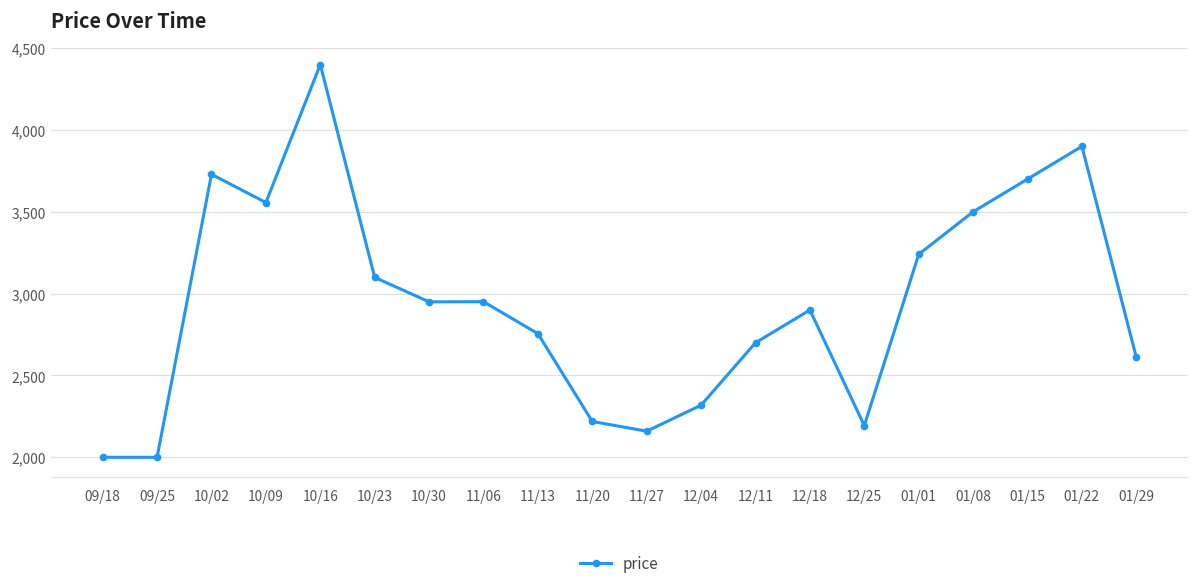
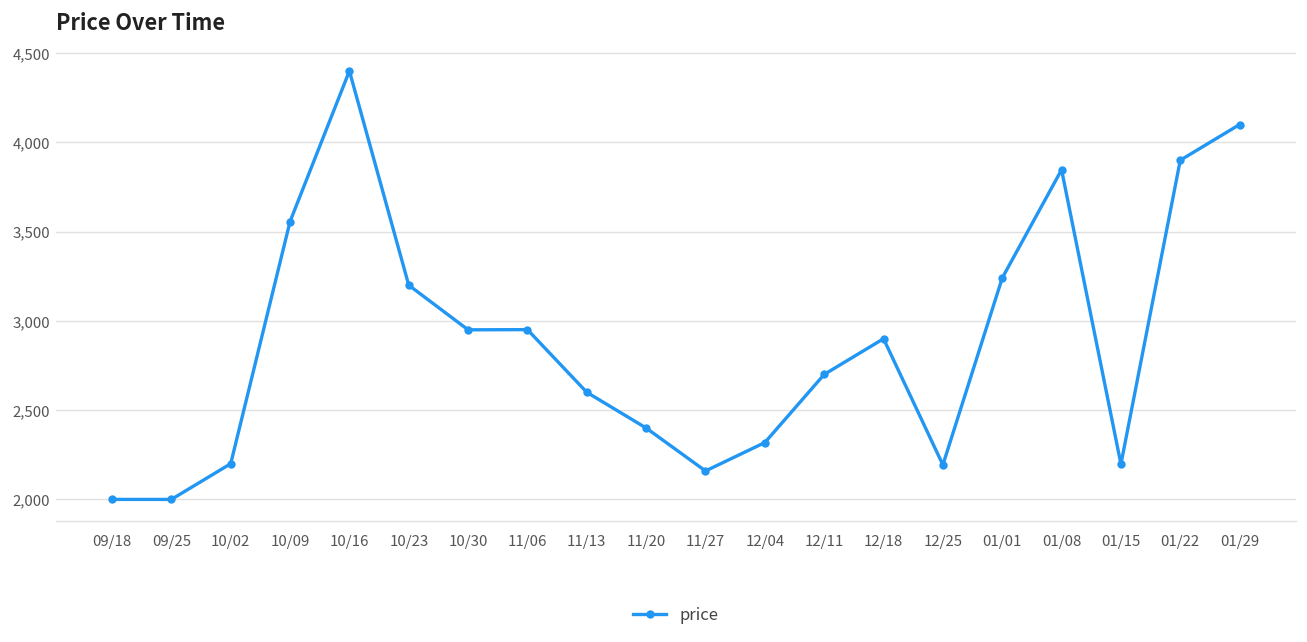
  {
    "09/18": "2,000",
    "09/25": "2,000",
-   "10/02": "3,730",
+   "10/02": "2,200",
    "10/09": "3,560",
    "10/16": "4,400",
-   "10/23": "3,100",
+   "10/23": "3,200",
    "10/30": "2,950",
    "11/06": "2,950",
-   "11/13": "2,760",
-   "11/20": "2,220",
+   "11/13": "2,600",
+   "11/20": "2,400",
    "11/27": "2,160",
    "12/04": "2,320",
    "12/11": "2,700",
    "12/18": "2,900",
    "12/25": "2,190",
    "01/01": "3,240",
-   "01/08": "3,500",
-   "01/15": "3,700",
+   "01/08": "3,850",
+   "01/15": "2,200",
    "01/22": "3,900",
-   "01/29": "2,610"
+   "01/29": "4,100"
  }
